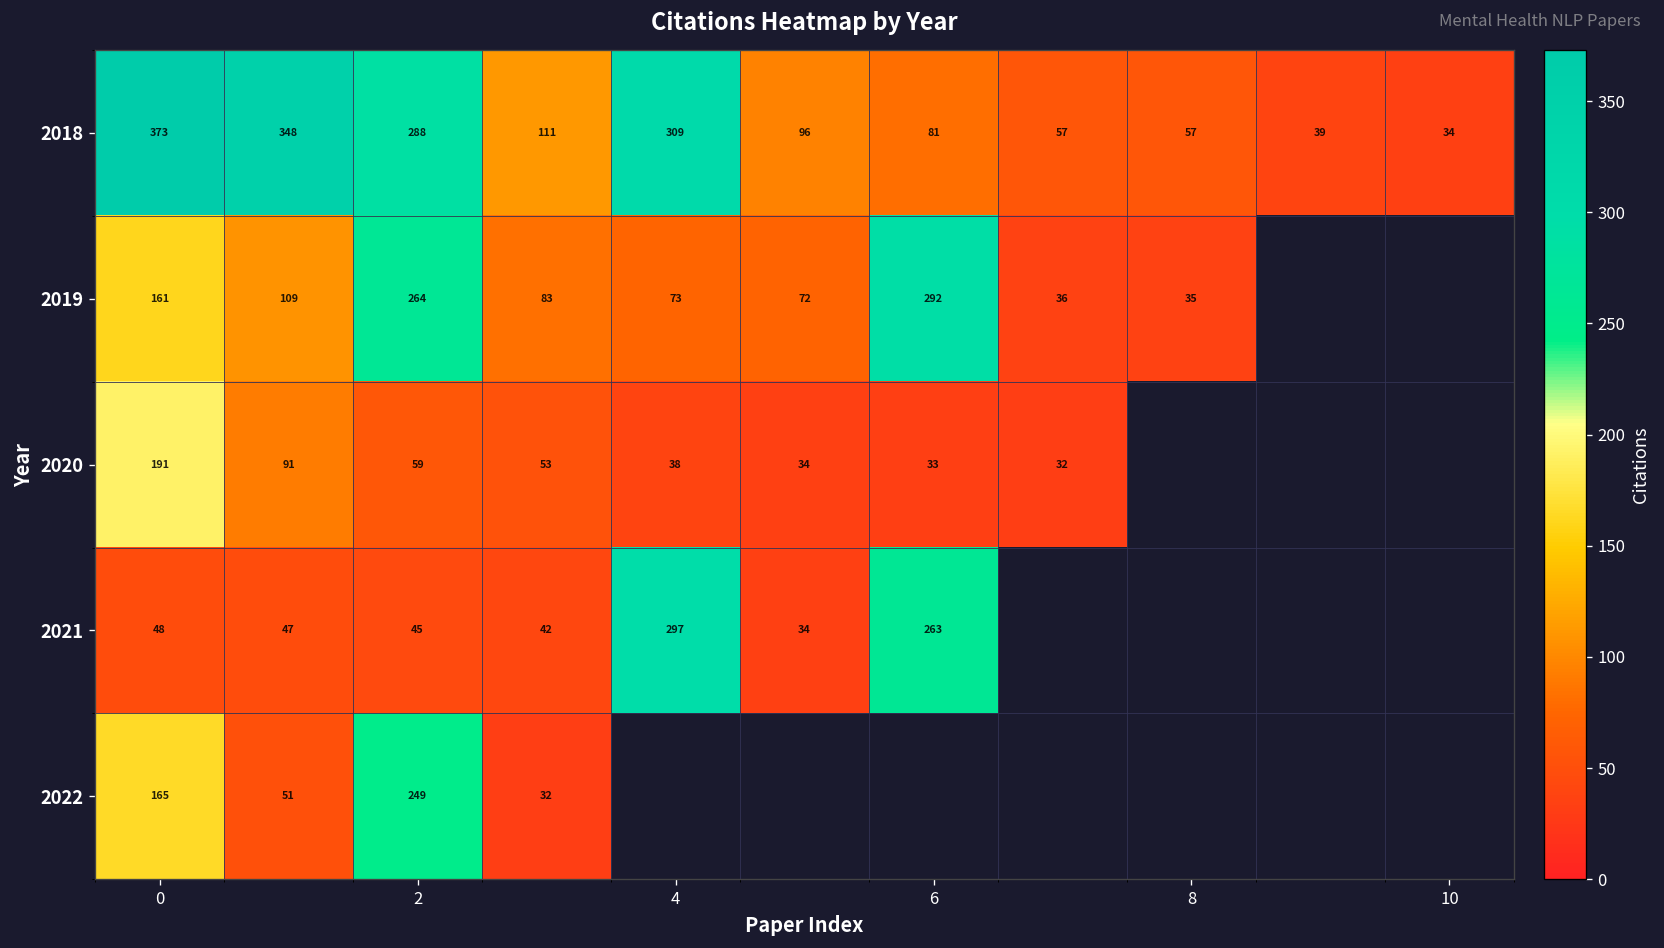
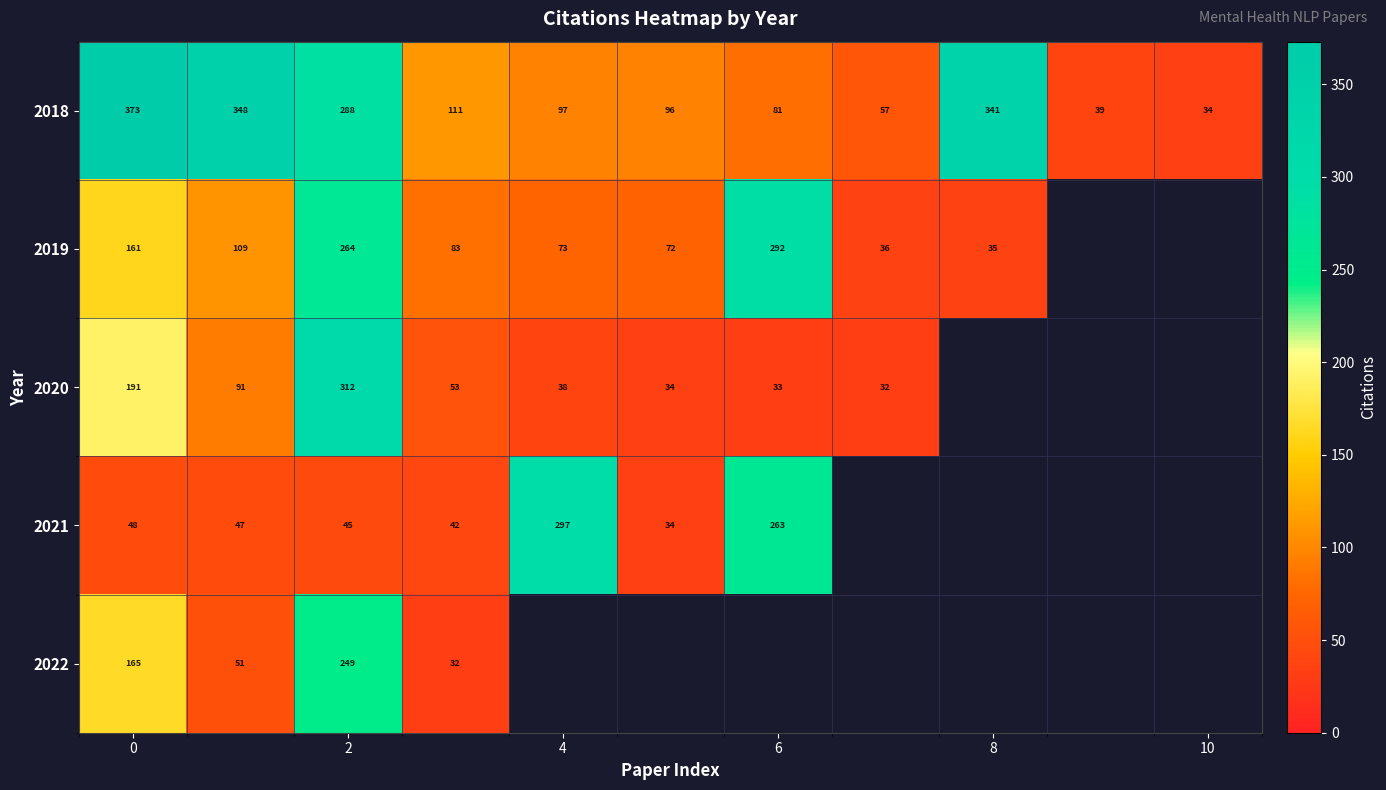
  {
    "2018": {
      "0": 373,
      "2": 288,
-     "4": 309,
+     "4": 97,
      "6": 81,
-     "8": 57,
+     "8": 341,
      "10": 34
    },
    "2019": {
      "0": 161,
      "2": 264,
      "4": 73,
      "6": 292,
      "8": 35
    },
    "2020": {
      "0": 191,
-     "2": 59,
+     "2": 312,
      "4": 38,
      "6": 33
    },
    "2021": {
      "0": 48,
      "2": 45,
      "4": 297,
      "6": 263
    },
    "2022": {
      "0": 165,
      "2": 249
    }
  }
